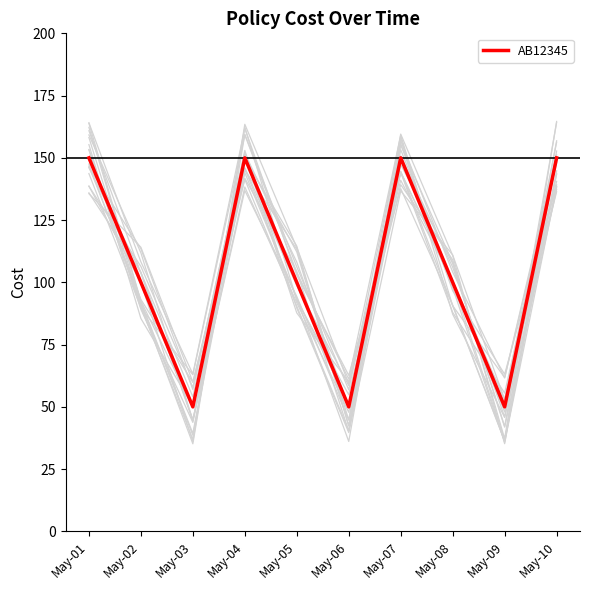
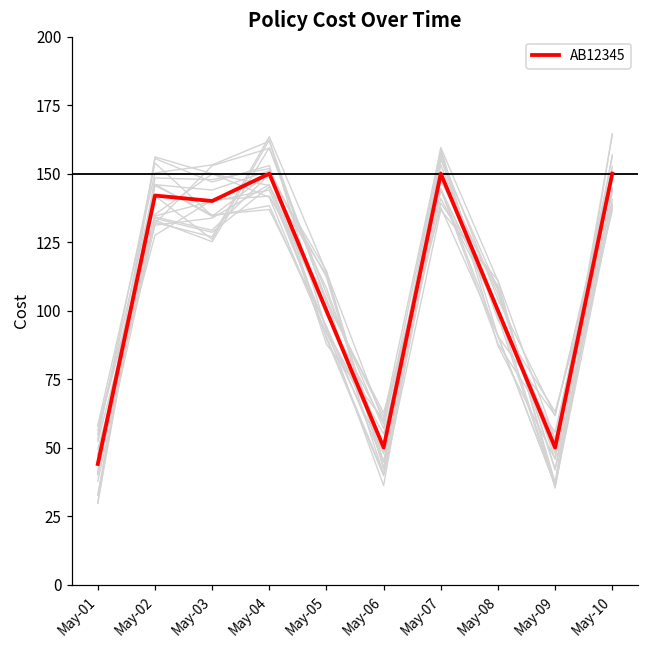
  {
    "AB12345": {
-     "May-01": 150,
-     "May-02": 100,
-     "May-03": 50,
+     "May-01": 44,
+     "May-02": 142,
+     "May-03": 140,
      "May-05": 100,
      "May-09": 50
    }
  }
